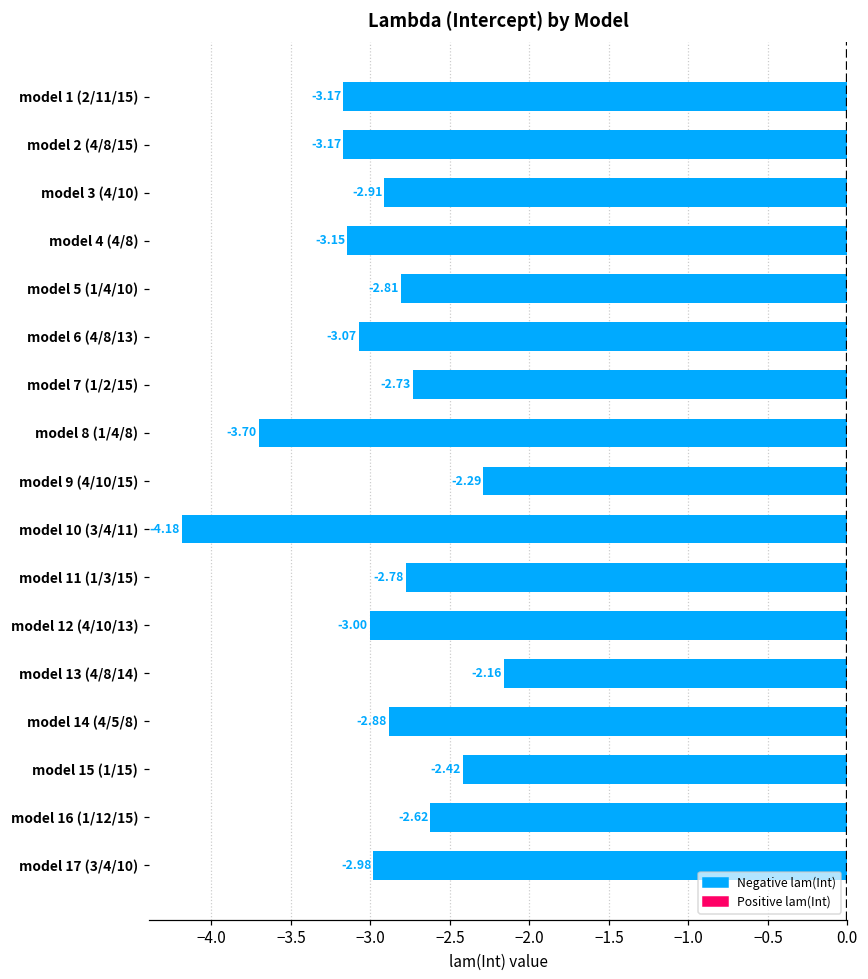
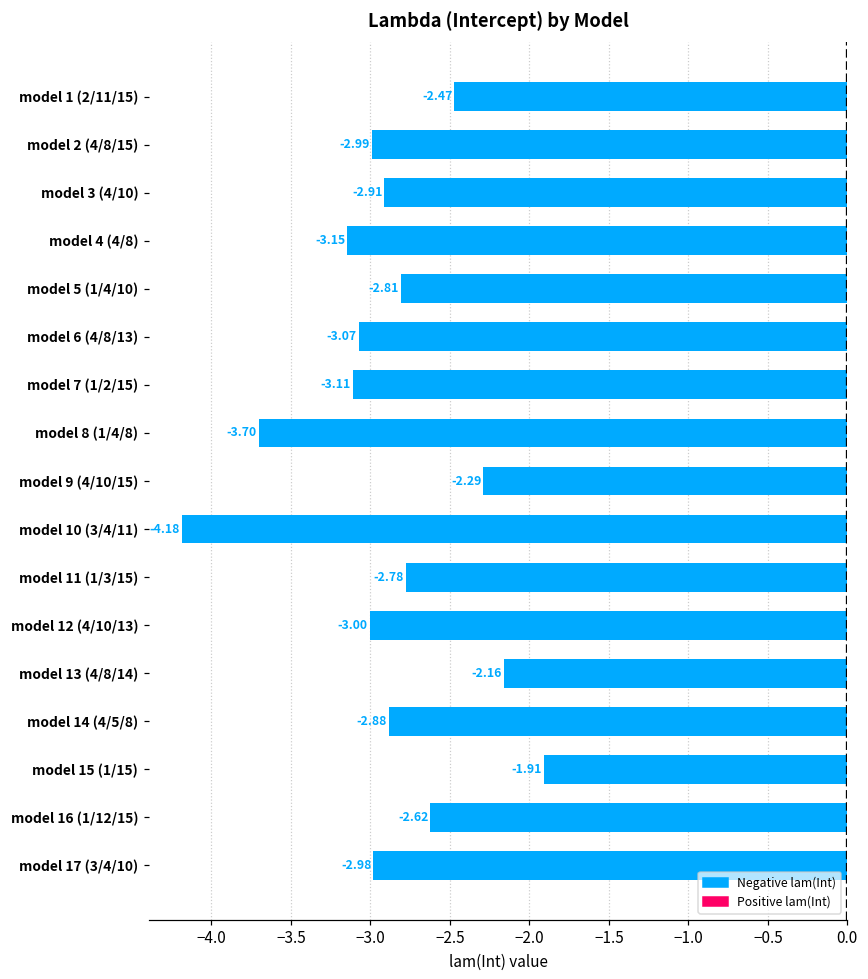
  {
-   "model 1 (2/11/15)": -3.17,
-   "model 2 (4/8/15)": -3.17,
+   "model 1 (2/11/15)": -2.47,
+   "model 2 (4/8/15)": -2.99,
    "model 3 (4/10)": -2.91,
    "model 4 (4/8)": -3.15,
    "model 5 (1/4/10)": -2.81,
    "model 6 (4/8/13)": -3.07,
-   "model 7 (1/2/15)": -2.73,
+   "model 7 (1/2/15)": -3.11,
    "model 8 (1/4/8)": -3.70,
    "model 9 (4/10/15)": -2.29,
    "model 10 (3/4/11)": -4.18,
    "model 11 (1/3/15)": -2.78,
    "model 12 (4/10/13)": -3.00,
    "model 13 (4/8/14)": -2.16,
    "model 14 (4/5/8)": -2.88,
-   "model 15 (1/15)": -2.42,
+   "model 15 (1/15)": -1.91,
    "model 16 (1/12/15)": -2.62,
    "model 17 (3/4/10)": -2.98
  }
